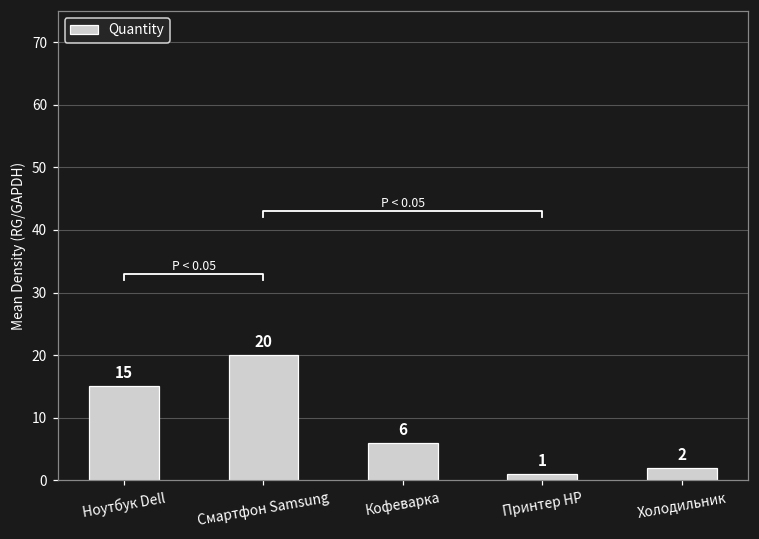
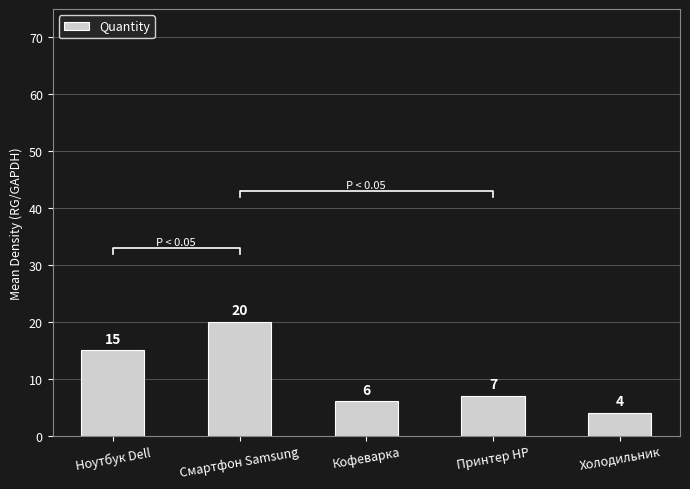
  {
    "Quantity": {
      "Ноутбук Dell": 15,
      "Смартфон Samsung": 20,
      "Кофеварка": 6,
-     "Принтер HP": 1,
-     "Холодильник": 2
+     "Принтер HP": 7,
+     "Холодильник": 4
    }
  }
